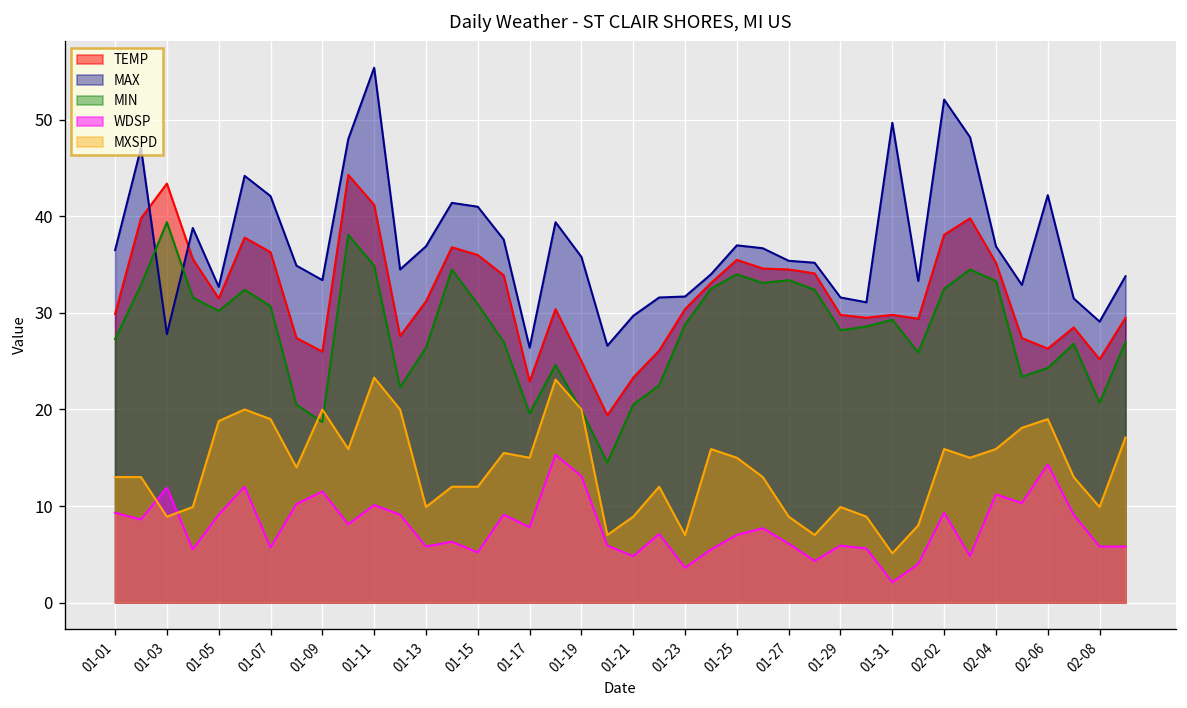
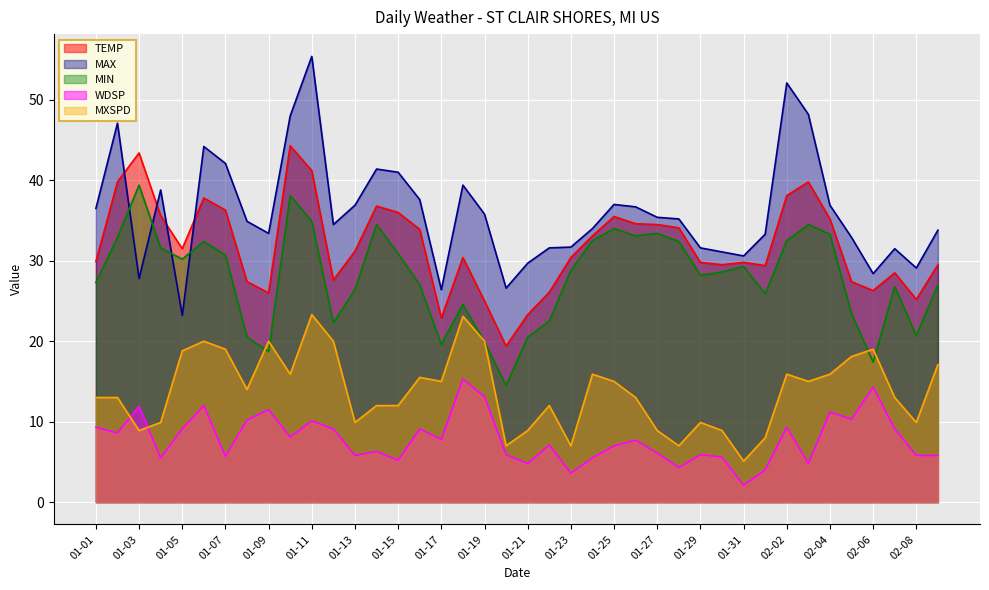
  {
    "TEMP": {
      "01-01": 30,
      "01-03": 43,
      "01-05": 32,
      "01-07": 36,
      "01-09": 26,
      "01-11": 41,
      "01-13": 31,
      "01-15": 36,
      "01-17": 23,
      "01-19": 25,
      "01-21": 23,
      "01-23": 30,
      "01-25": 36,
      "01-27": 35,
      "01-29": 30,
      "01-31": 30,
      "02-02": 38,
      "02-04": 35,
      "02-06": 26,
      "02-08": 25
    },
    "MAX": {
      "01-01": 37,
      "01-03": 28,
-     "01-05": 33,
+     "01-05": 23,
      "01-07": 42,
      "01-09": 33,
      "01-11": 55,
      "01-13": 37,
      "01-15": 41,
      "01-17": 26,
      "01-19": 36,
      "01-21": 30,
      "01-23": 32,
      "01-25": 37,
      "01-27": 35,
      "01-29": 32,
-     "01-31": 50,
+     "01-31": 31,
      "02-02": 52,
      "02-04": 37,
-     "02-06": 42,
+     "02-06": 28,
      "02-08": 29
    },
    "MIN": {
      "01-01": 27,
      "01-03": 39,
      "01-05": 30,
      "01-07": 31,
      "01-09": 19,
      "01-11": 35,
      "01-13": 26,
      "01-15": 31,
      "01-17": 20,
      "01-21": 21,
      "01-23": 29,
      "01-25": 34,
      "01-27": 33,
      "01-29": 28,
      "01-31": 29,
      "02-02": 33,
      "02-04": 33,
-     "02-06": 24,
+     "02-06": 17,
      "02-08": 21
    },
    "WDSP": {
      "01-01": 9,
      "01-03": 12,
      "01-05": 9,
      "01-07": 6,
      "01-09": 12,
      "01-11": 10,
      "01-13": 6,
      "01-15": 5,
      "01-17": 8,
      "01-19": 13,
      "01-21": 5,
      "01-23": 4,
      "01-25": 7,
      "01-27": 6,
      "01-29": 6,
      "01-31": 2,
      "02-02": 9,
      "02-04": 11,
      "02-06": 14,
      "02-08": 6
    },
    "MXSPD": {
      "01-01": 13,
      "01-03": 9,
      "01-05": 19,
      "01-07": 19,
      "01-09": 20,
      "01-11": 23,
      "01-13": 10,
      "01-15": 12,
      "01-17": 15,
      "01-21": 9,
      "01-23": 7,
      "01-25": 15,
      "01-27": 9,
      "01-29": 10,
      "01-31": 5,
      "02-02": 16,
      "02-04": 16,
      "02-06": 19,
      "02-08": 10
    }
  }
